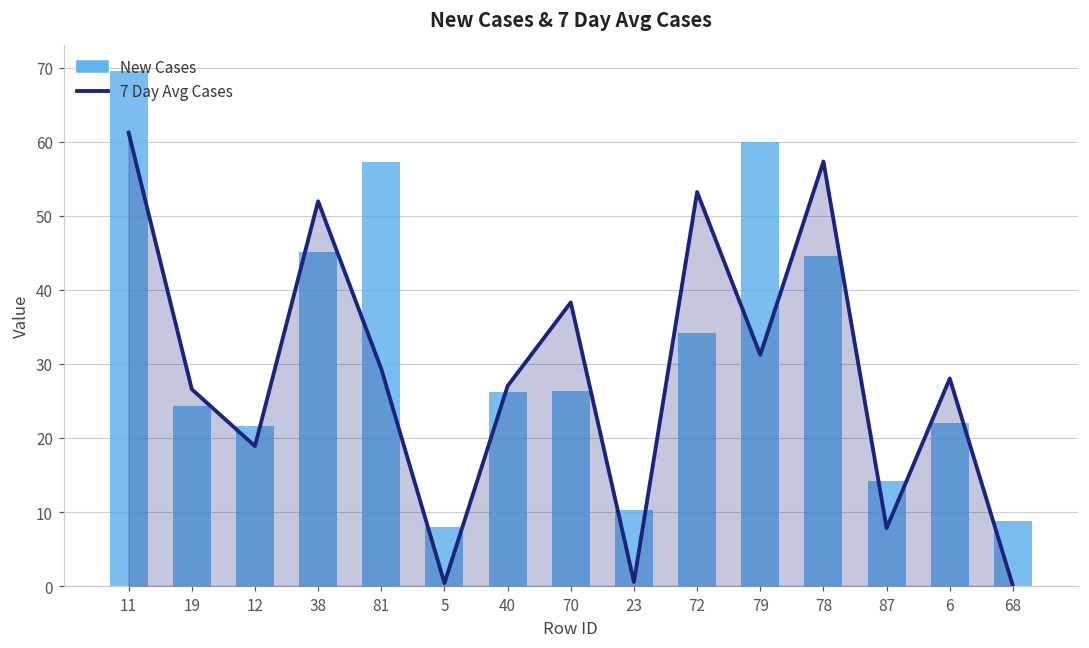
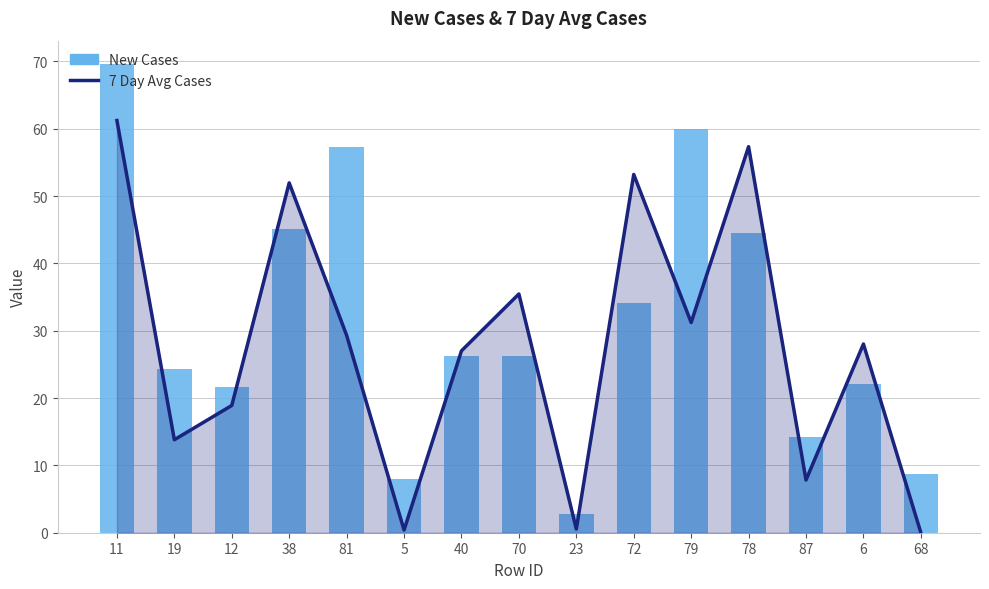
  {
    "7 Day Avg Cases": {
      "11": 61,
-     "19": 27,
+     "19": 14,
      "12": 19,
      "38": 52,
      "81": 29,
      "5": 0,
      "40": 27,
-     "70": 38,
+     "70": 35,
      "23": 1,
      "72": 53,
      "79": 31,
      "78": 57,
      "87": 8,
      "6": 28,
      "68": 0
    },
    "New Cases": {
      "11": 70,
      "19": 24,
      "12": 22,
      "38": 45,
      "81": 57,
      "5": 8,
      "40": 26,
      "70": 26,
-     "23": 10,
+     "23": 3,
      "72": 34,
      "79": 60,
      "78": 45,
      "87": 14,
      "6": 22,
      "68": 9
    }
  }
